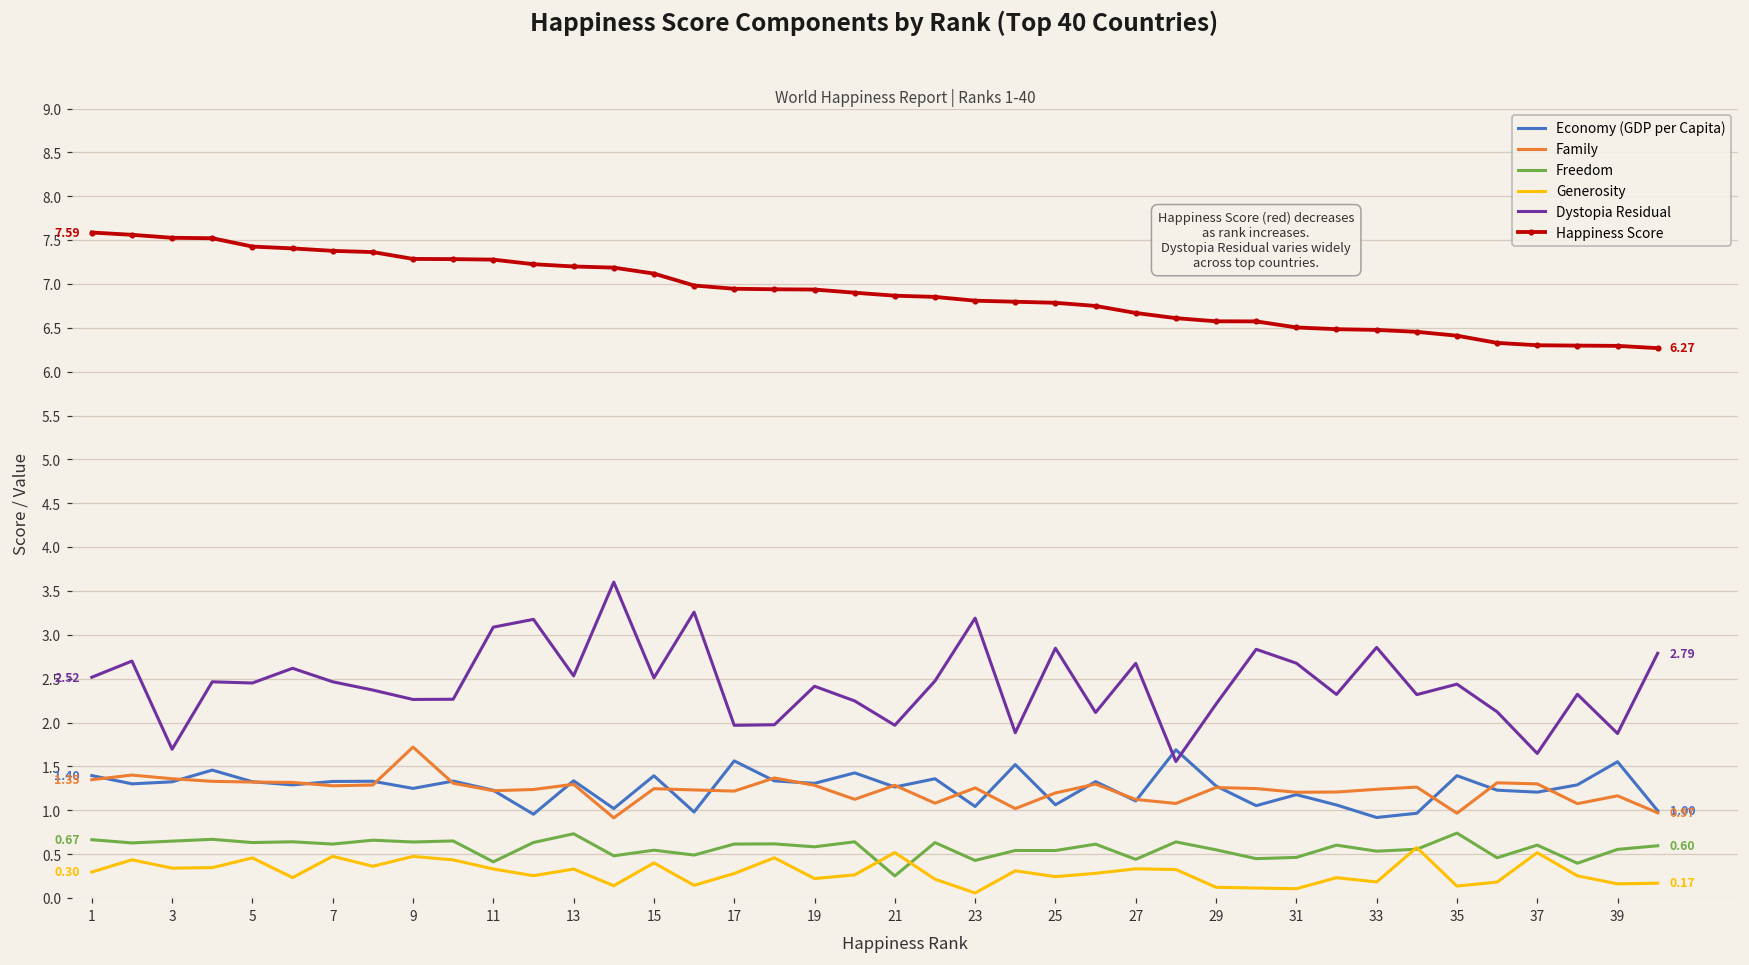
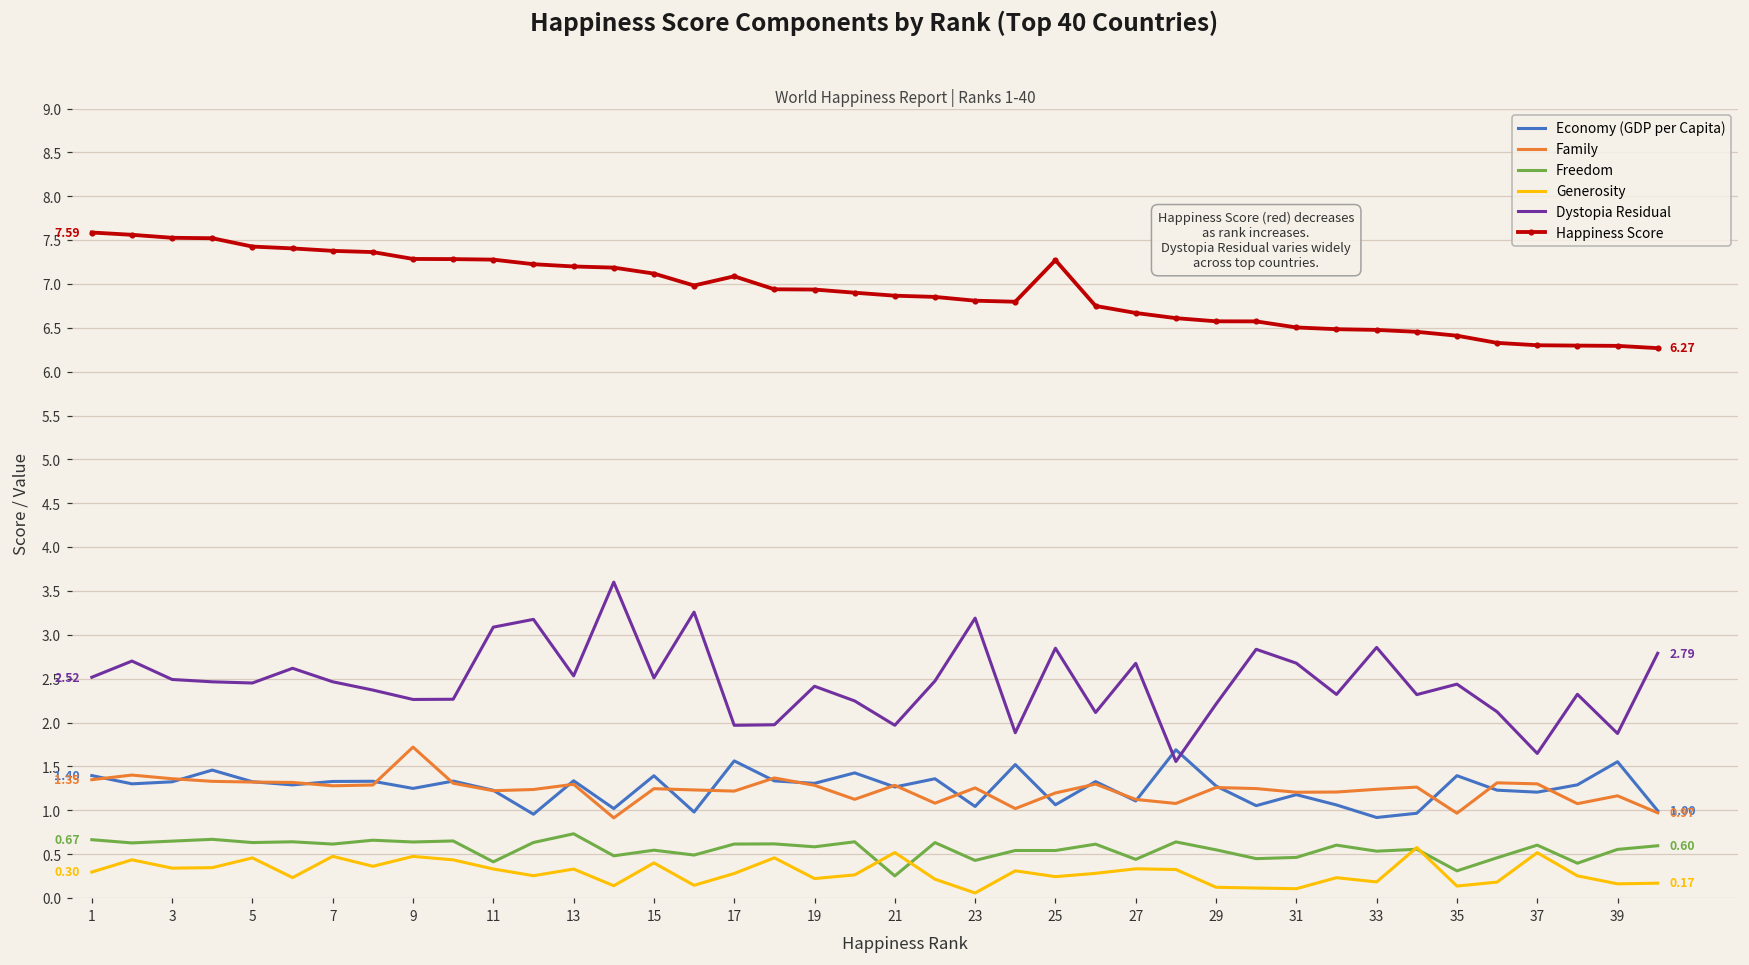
  {
    "Economy (GDP per Capita)": {
      "3": 1.3,
      "7": 1.3,
      "9": 1.3,
      "13": 1.3,
      "15": 1.4,
      "17": 1.6,
      "23": 1.0,
      "25": 1.1,
      "33": 0.9,
      "35": 1.4,
      "37": 1.2,
      "39": 1.6
    },
    "Family": {
      "3": 1.4,
      "7": 1.3,
      "9": 1.7,
      "13": 1.3,
      "15": 1.2,
      "17": 1.2,
      "23": 1.3,
      "25": 1.2,
      "33": 1.2,
      "35": 1.0,
      "37": 1.3,
      "39": 1.2
    },
    "Freedom": {
      "3": 0.6,
      "5": 0.6,
      "7": 0.6,
      "9": 0.6,
      "11": 0.4,
      "13": 0.7,
      "15": 0.5,
      "17": 0.6,
      "19": 0.6,
      "21": 0.3,
      "23": 0.4,
      "25": 0.5,
      "27": 0.4,
      "29": 0.6,
      "31": 0.5,
      "33": 0.5,
-     "35": 0.7,
+     "35": 0.3,
      "37": 0.6,
      "39": 0.6
    },
    "Generosity": {
      "1": 0.30
    },
    "Dystopia Residual": {
-     "3": 1.7,
+     "3": 2.5,
      "5": 2.5,
      "7": 2.5,
      "9": 2.3,
      "11": 3.1,
      "13": 2.5,
      "15": 2.5,
      "17": 2.0,
      "19": 2.4,
      "21": 2.0,
      "23": 3.2,
      "25": 2.8,
      "27": 2.7,
      "29": 2.2,
      "31": 2.7,
      "33": 2.9,
      "35": 2.4,
      "37": 1.6,
      "39": 1.9
    },
    "Happiness Score": {
      "3": 7.5,
      "5": 7.4,
      "7": 7.4,
      "9": 7.3,
      "11": 7.3,
      "13": 7.2,
      "15": 7.1,
-     "17": 6.9,
+     "17": 7.1,
      "19": 6.9,
      "21": 6.9,
      "23": 6.8,
-     "25": 6.8,
+     "25": 7.3,
      "27": 6.7,
      "29": 6.6,
      "31": 6.5,
      "33": 6.5,
      "35": 6.4,
      "37": 6.3,
      "39": 6.3
    }
  }
